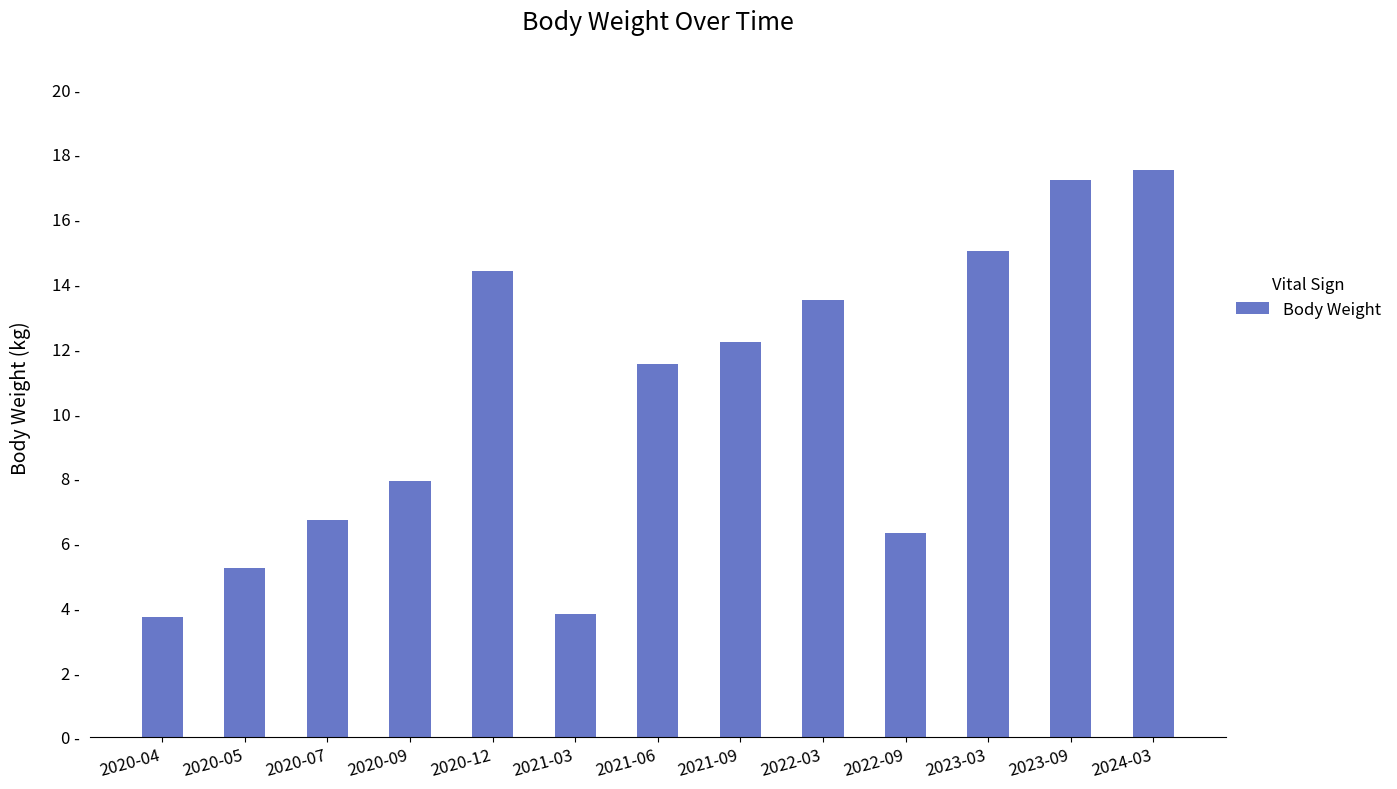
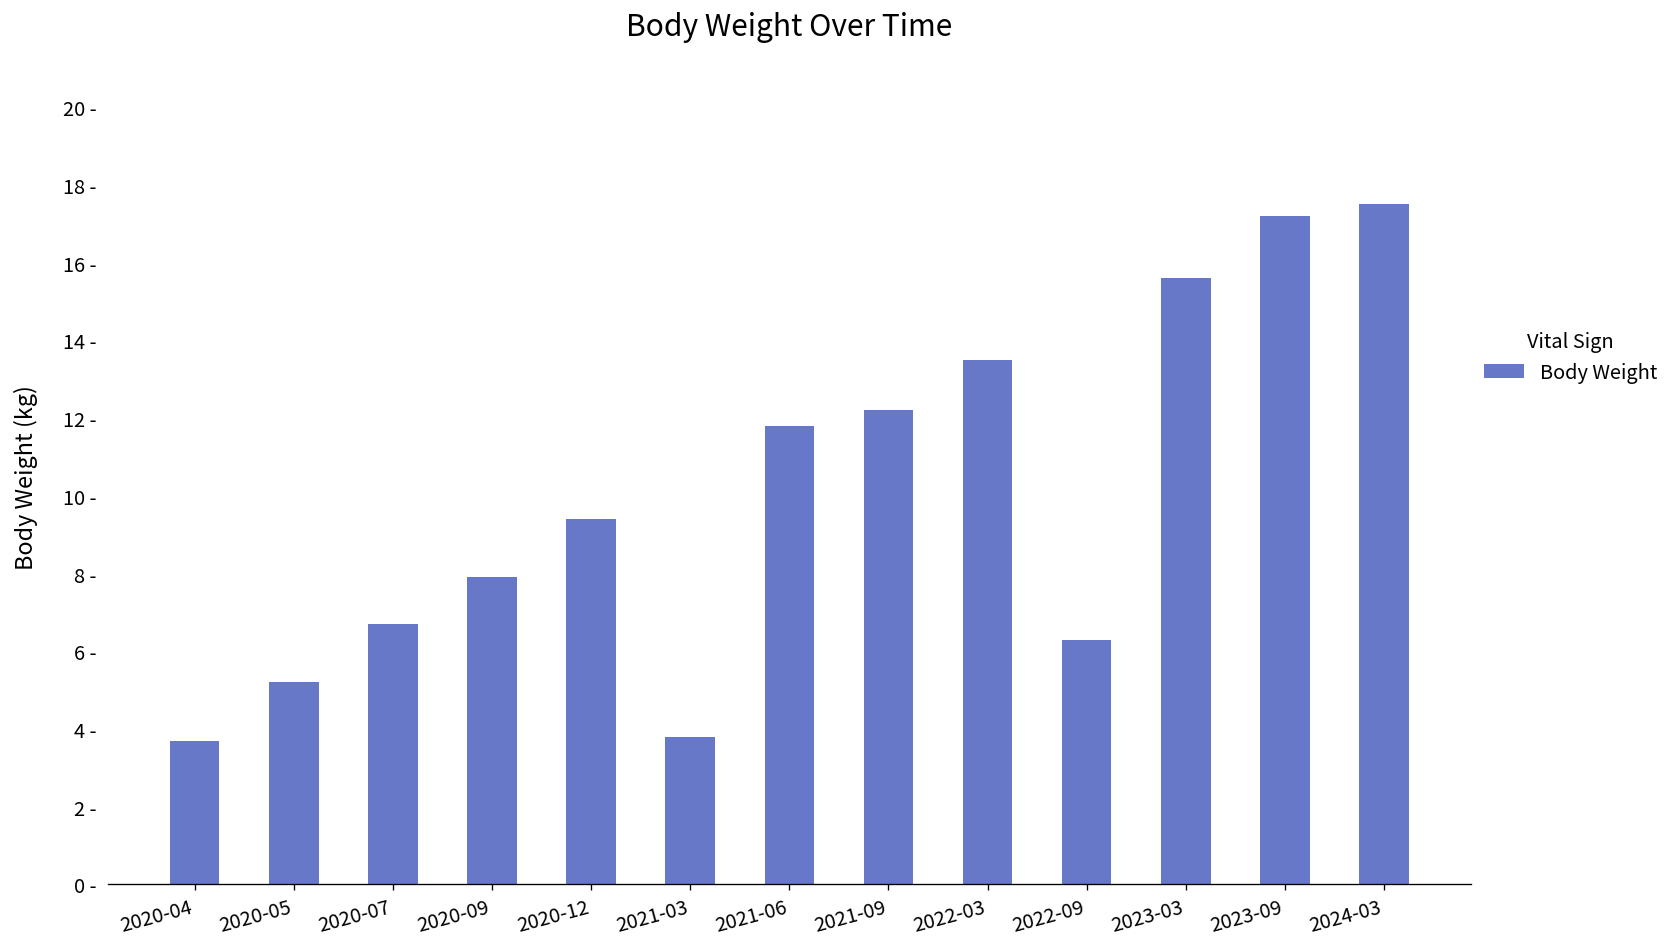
  {
    "2020-04": "3.7 -",
    "2020-05": "5.2 -",
    "2020-07": "6.7 -",
    "2020-09": "7.9 -",
-   "2020-12": "14.4 -",
+   "2020-12": "9.4 -",
    "2021-03": "3.8 -",
-   "2021-06": "11.5 -",
+   "2021-06": "11.8 -",
    "2021-09": "12.2 -",
    "2022-03": "13.5 -",
    "2022-09": "6.3 -",
-   "2023-03": "15.0 -",
+   "2023-03": "15.6 -",
    "2023-09": "17.2 -",
    "2024-03": "17.5 -"
  }
